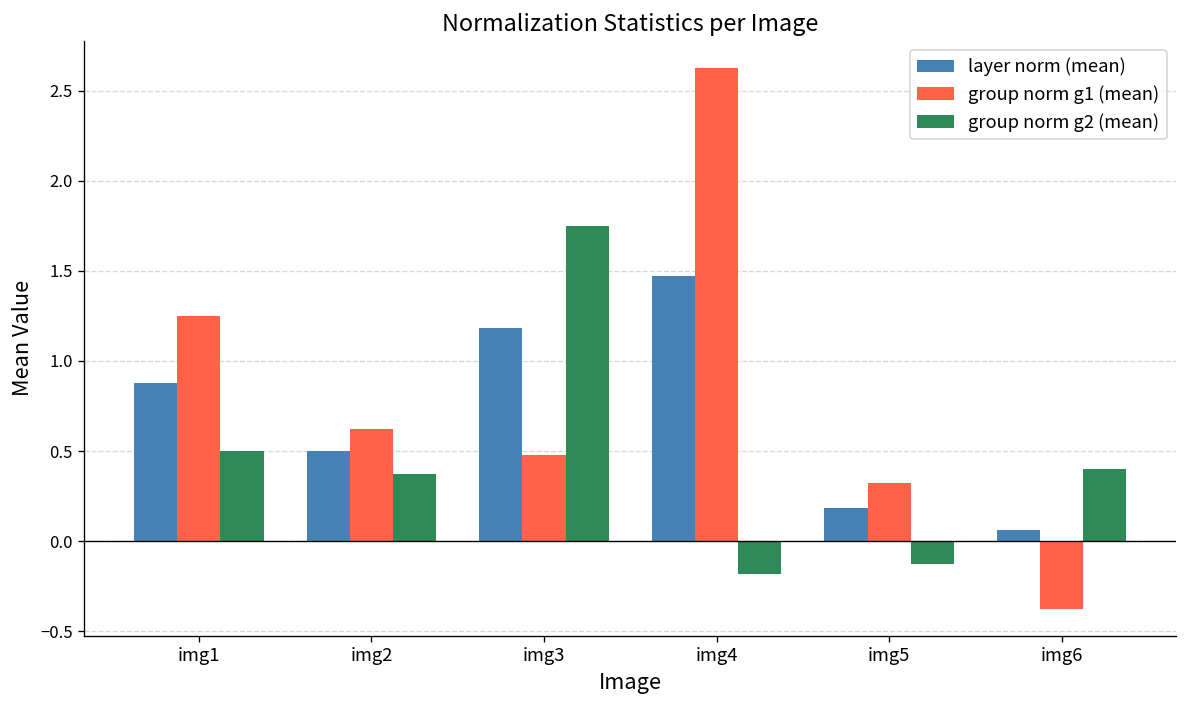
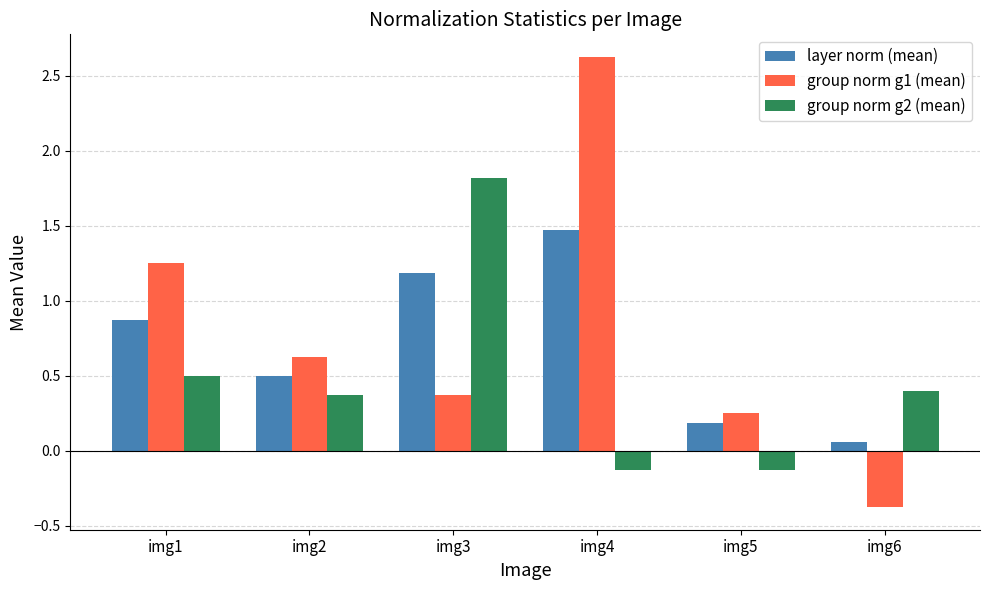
  {
    "layer norm (mean)": {
      "img1": 0.88,
      "img2": 0.50,
      "img3": 1.18,
      "img4": 1.47,
      "img5": 0.18,
      "img6": 0.06
    },
    "group norm g1 (mean)": {
      "img1": 1.25,
      "img2": 0.63,
-     "img3": 0.48,
+     "img3": 0.38,
      "img4": 2.63,
-     "img5": 0.32,
+     "img5": 0.25,
      "img6": -0.38
    },
    "group norm g2 (mean)": {
      "img1": 0.50,
      "img2": 0.38,
-     "img3": 1.75,
-     "img4": -0.18,
+     "img3": 1.82,
+     "img4": -0.13,
      "img5": -0.13,
      "img6": 0.40
    }
  }
